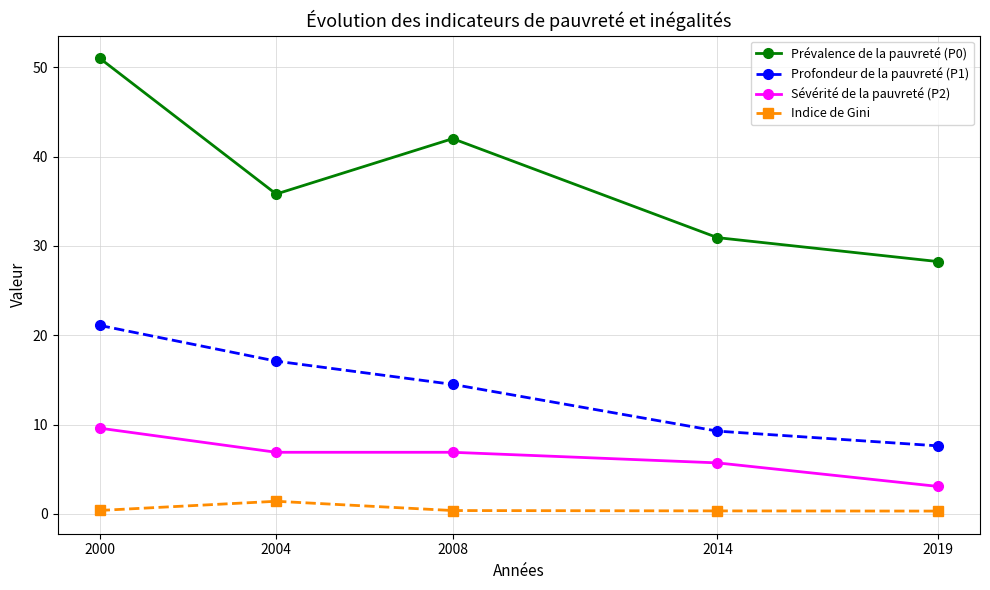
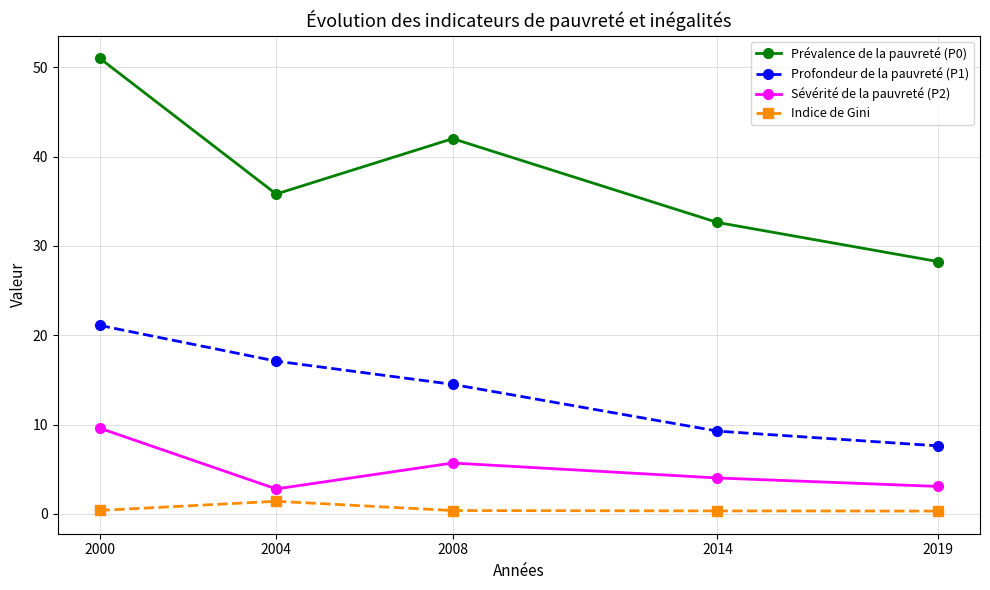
  {
    "Prévalence de la pauvreté (P0)": {
      "2000": 51,
      "2004": 36,
      "2008": 42,
-     "2014": 31,
+     "2014": 33,
      "2019": 28
    },
    "Profondeur de la pauvreté (P1)": {
      "2000": 21,
      "2004": 17,
      "2008": 15,
      "2014": 9,
      "2019": 8
    },
    "Sévérité de la pauvreté (P2)": {
      "2000": 10,
-     "2004": 7,
-     "2008": 7,
-     "2014": 6,
+     "2004": 3,
+     "2008": 6,
+     "2014": 4,
      "2019": 3
    },
    "Indice de Gini": {
      "2000": 0,
      "2004": 1,
      "2008": 0,
      "2014": 0,
      "2019": 0
    }
  }
